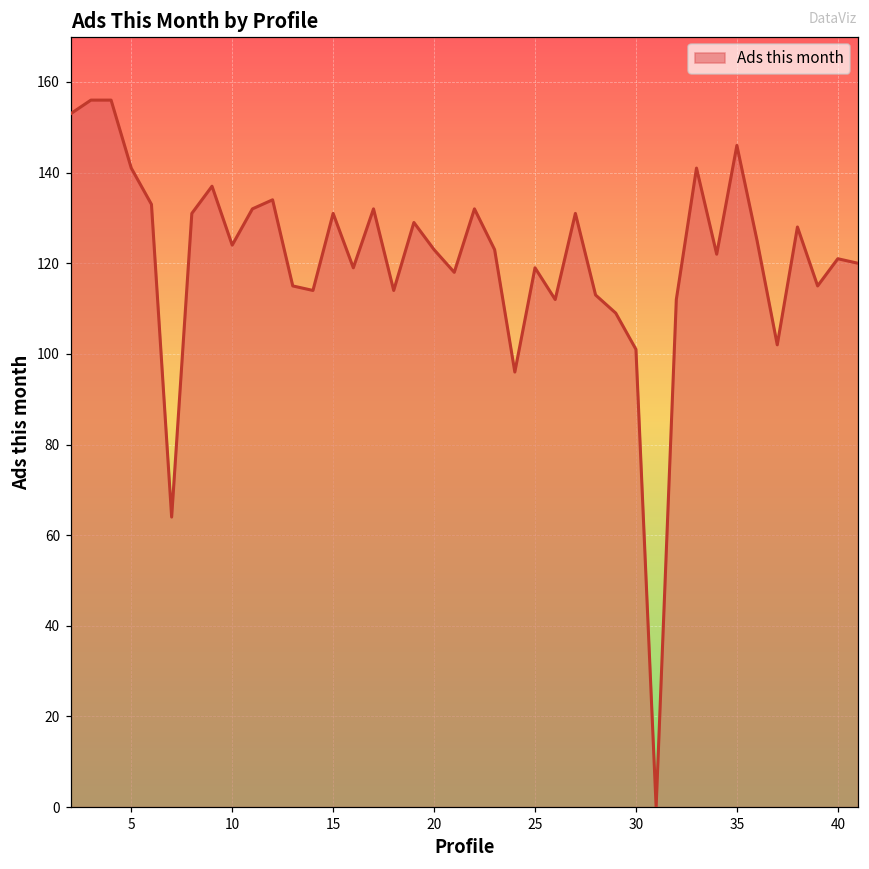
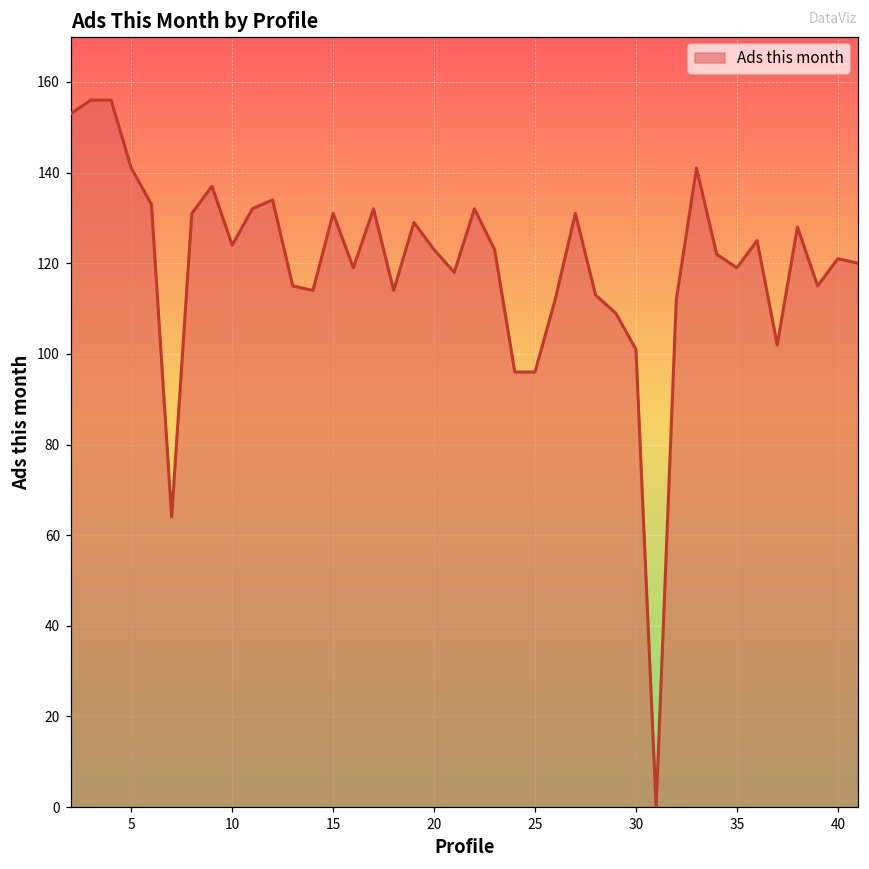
  {
    "5": 141,
    "10": 124,
    "15": 131,
    "20": 123,
-   "25": 119,
+   "25": 96,
    "30": 101,
-   "35": 146,
+   "35": 119,
    "40": 121
  }
